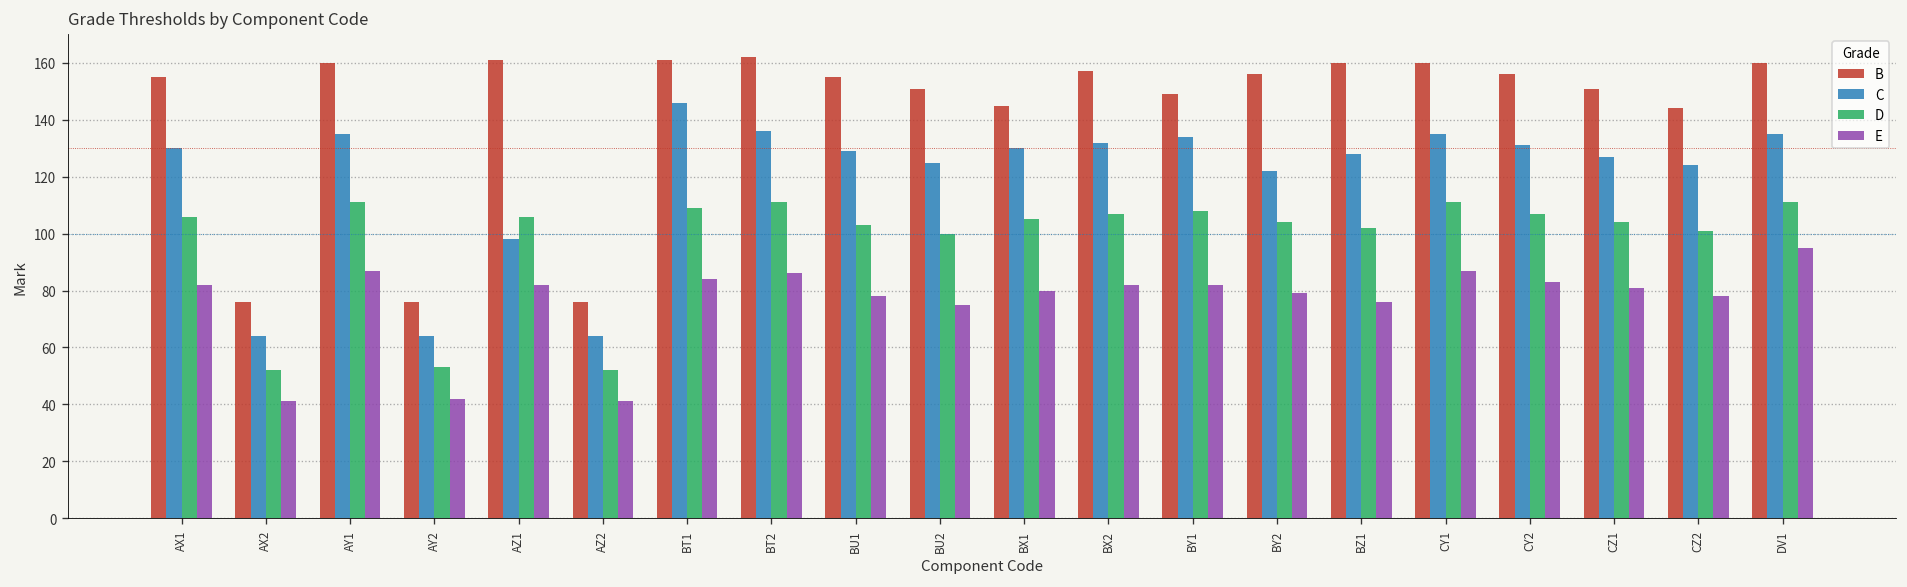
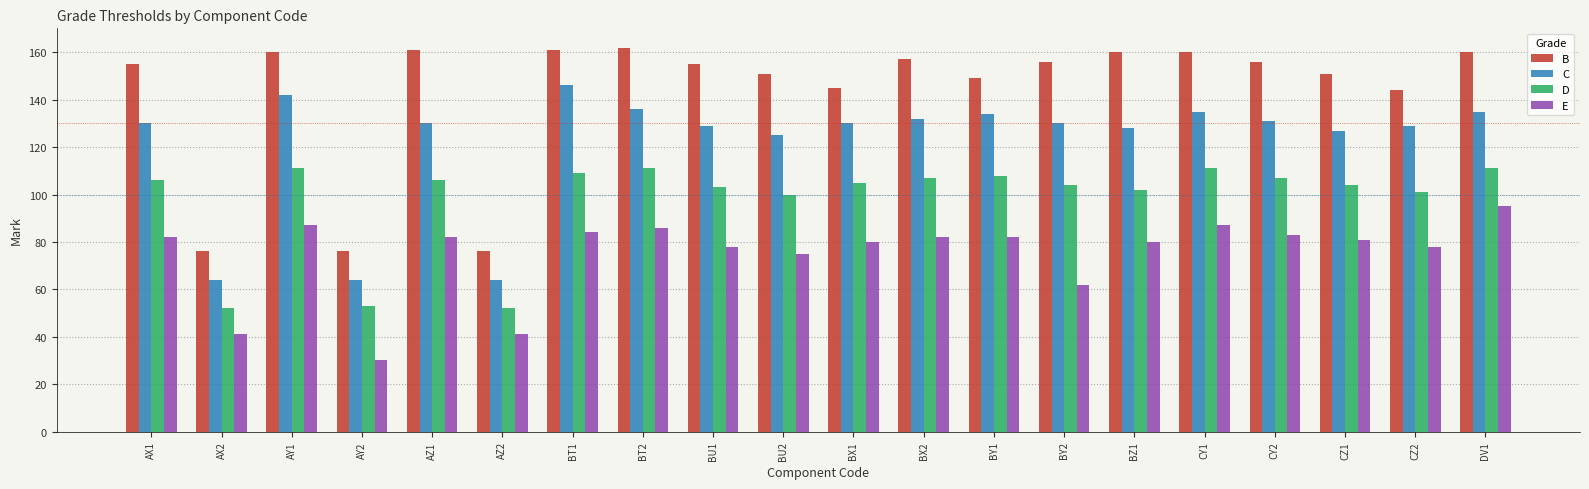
  {
    "B": {
      "AX1": 155,
      "AX2": 76,
      "AY1": 160,
      "AY2": 76,
      "AZ1": 161,
      "AZ2": 76,
      "BT1": 161,
      "BT2": 162,
      "BU1": 155,
      "BU2": 151,
      "BX1": 145,
      "BX2": 157,
      "BY1": 149,
      "BY2": 156,
      "BZ1": 160,
      "CY1": 160,
      "CY2": 156,
      "CZ1": 151,
      "CZ2": 144,
      "DV1": 160
    },
    "C": {
      "AX1": 130,
      "AX2": 64,
-     "AY1": 135,
+     "AY1": 142,
      "AY2": 64,
-     "AZ1": 98,
+     "AZ1": 130,
      "AZ2": 64,
      "BT1": 146,
      "BT2": 136,
      "BU1": 129,
      "BU2": 125,
      "BX1": 130,
      "BX2": 132,
      "BY1": 134,
-     "BY2": 122,
+     "BY2": 130,
      "BZ1": 128,
      "CY1": 135,
      "CY2": 131,
      "CZ1": 127,
-     "CZ2": 124,
+     "CZ2": 129,
      "DV1": 135
    },
    "D": {
      "AX1": 106,
      "AX2": 52,
      "AY1": 111,
      "AY2": 53,
      "AZ1": 106,
      "AZ2": 52,
      "BT1": 109,
      "BT2": 111,
      "BU1": 103,
      "BU2": 100,
      "BX1": 105,
      "BX2": 107,
      "BY1": 108,
      "BY2": 104,
      "BZ1": 102,
      "CY1": 111,
      "CY2": 107,
      "CZ1": 104,
      "CZ2": 101,
      "DV1": 111
    },
    "E": {
      "AX1": 82,
      "AX2": 41,
      "AY1": 87,
-     "AY2": 42,
+     "AY2": 30,
      "AZ1": 82,
      "AZ2": 41,
      "BT1": 84,
      "BT2": 86,
      "BU1": 78,
      "BU2": 75,
      "BX1": 80,
      "BX2": 82,
      "BY1": 82,
-     "BY2": 79,
-     "BZ1": 76,
+     "BY2": 62,
+     "BZ1": 80,
      "CY1": 87,
      "CY2": 83,
      "CZ1": 81,
      "CZ2": 78,
      "DV1": 95
    }
  }
